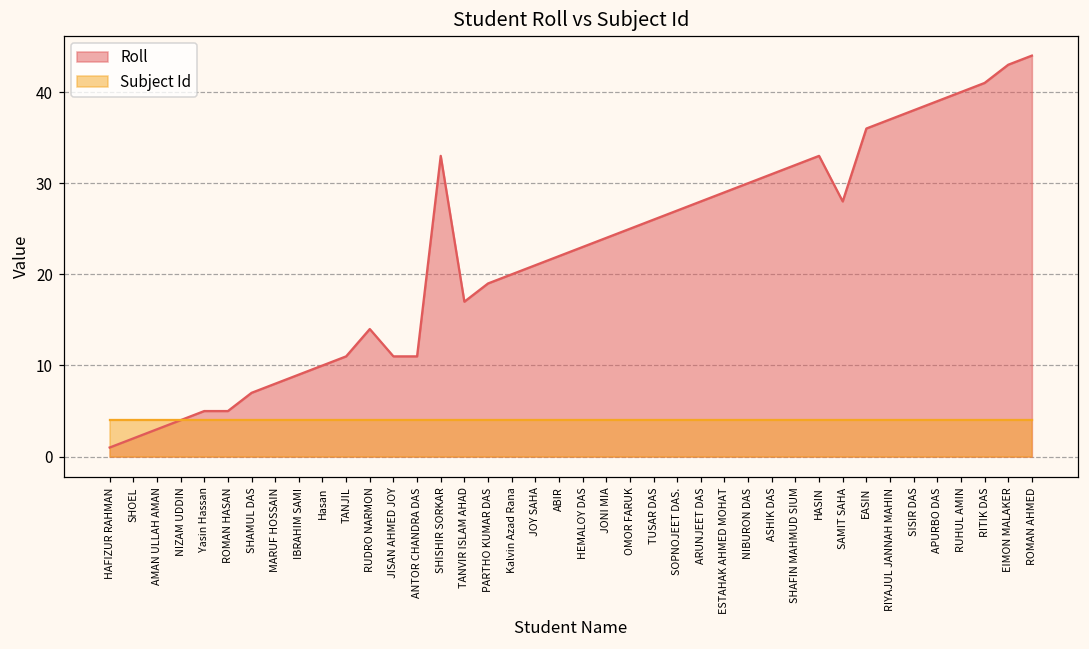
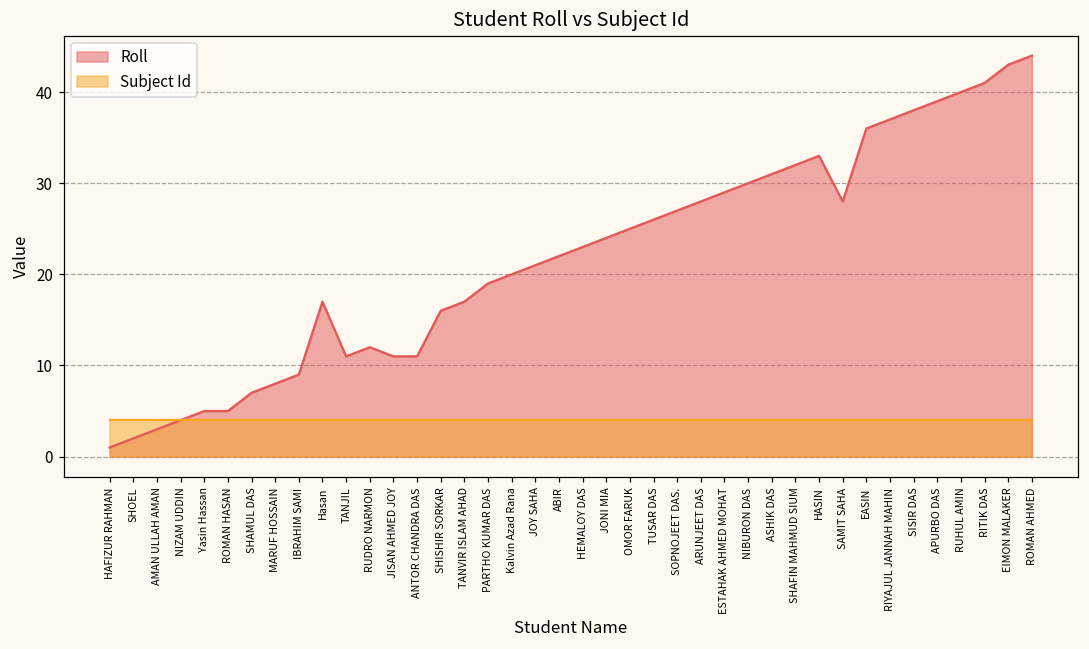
  {
    "Roll": {
      "HAFIZUR RAHMAN": 1,
      "SHOEL": 2,
      "AMAN ULLAH AMAN": 3,
      "Yasin Hassan": 5,
      "ROMAN HASAN": 5,
      "SHAMUL DAS": 7,
      "MARUF HOSSAIN": 8,
      "IBRAHIM SAMI": 9,
-     "Hasan": 10,
+     "Hasan": 17,
      "TANJIL": 11,
-     "RUDRO NARMON": 14,
+     "RUDRO NARMON": 12,
      "JISAN AHMED JOY": 11,
      "ANTOR CHANDRA DAS": 11,
-     "SHISHIR SORKAR": 33,
+     "SHISHIR SORKAR": 16,
      "TANVIR ISLAM AHAD": 17,
      "PARTHO KUMAR DAS": 19,
      "Kalvin Azad Rana": 20,
      "JOY SAHA": 21,
      "ABIR": 22,
      "HEMALOY DAS": 23,
      "JONI MIA": 24,
      "OMOR FARUK": 25,
      "TUSAR DAS": 26,
      "SOPNOJEET DAS.": 27,
      "ARUNJEET DAS": 28,
      "ESTAHAK AHMED MOHAT": 29,
      "NIBURON DAS": 30,
      "ASHIK DAS": 31,
      "SHAFIN MAHMUD SIUM": 32,
      "HASIN": 33,
      "SAMIT SAHA": 28,
      "EASIN": 36,
      "RIYAJUL JANNAH MAHIN": 37,
      "SISIR DAS": 38,
      "APURBO DAS": 39,
      "RUHUL AMIN": 40,
      "RITIK DAS": 41,
      "EIMON MALAKER": 43,
      "ROMAN AHMED": 44
    },
    "Subject Id": {
      "HAFIZUR RAHMAN": 4,
      "SHOEL": 4,
      "AMAN ULLAH AMAN": 4,
      "Yasin Hassan": 4,
      "ROMAN HASAN": 4,
      "SHAMUL DAS": 4,
      "MARUF HOSSAIN": 4,
      "IBRAHIM SAMI": 4,
      "Hasan": 4,
      "TANJIL": 4,
      "RUDRO NARMON": 4,
      "JISAN AHMED JOY": 4,
      "ANTOR CHANDRA DAS": 4,
      "SHISHIR SORKAR": 4,
      "TANVIR ISLAM AHAD": 4,
      "PARTHO KUMAR DAS": 4,
      "Kalvin Azad Rana": 4,
      "JOY SAHA": 4,
      "ABIR": 4,
      "HEMALOY DAS": 4,
      "JONI MIA": 4,
      "OMOR FARUK": 4,
      "TUSAR DAS": 4,
      "SOPNOJEET DAS.": 4,
      "ARUNJEET DAS": 4,
      "ESTAHAK AHMED MOHAT": 4,
      "NIBURON DAS": 4,
      "ASHIK DAS": 4,
      "SHAFIN MAHMUD SIUM": 4,
      "HASIN": 4,
      "SAMIT SAHA": 4,
      "EASIN": 4,
      "RIYAJUL JANNAH MAHIN": 4,
      "SISIR DAS": 4,
      "APURBO DAS": 4,
      "RUHUL AMIN": 4,
      "RITIK DAS": 4,
      "EIMON MALAKER": 4,
      "ROMAN AHMED": 4
    }
  }
